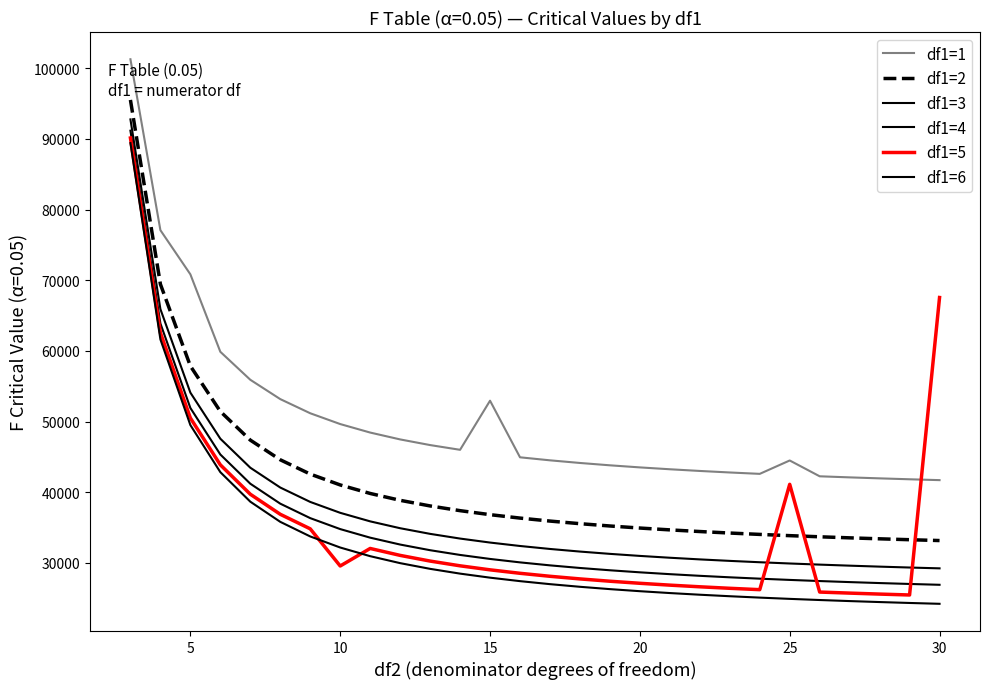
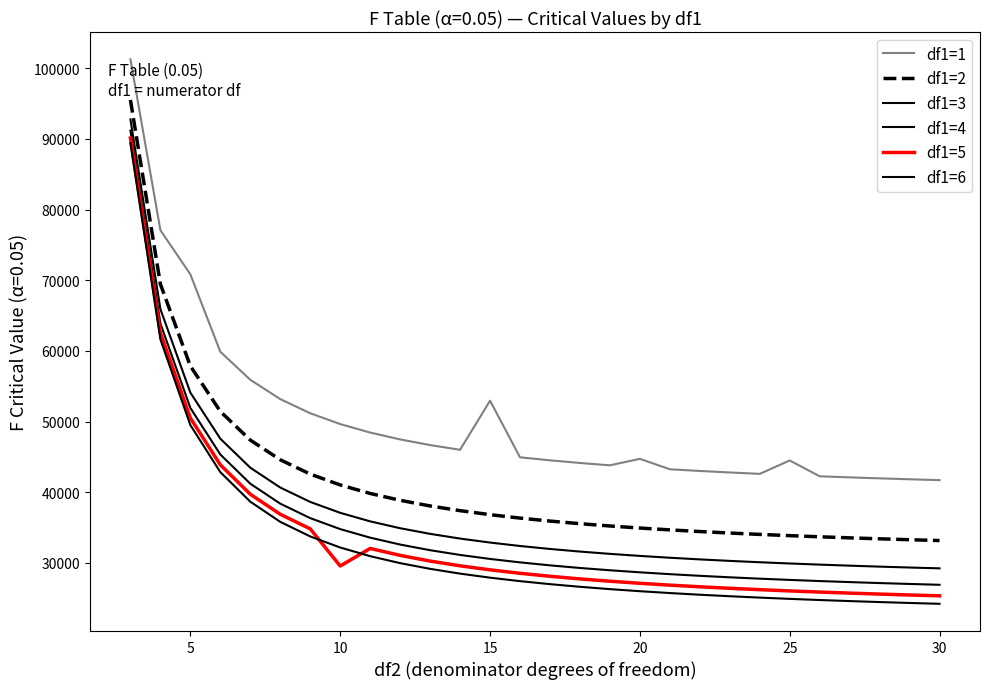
  {
    "df1=1": {
      "5": 71000,
      "10": 50000,
      "15": 53000,
-     "20": 44000,
+     "20": 45000,
      "25": 44000,
      "30": 42000
    },
    "df1=5": {
      "5": 51000,
      "10": 30000,
      "15": 29000,
      "20": 27000,
-     "25": 41000,
-     "30": 68000
+     "25": 26000,
+     "30": 25000
    }
  }
